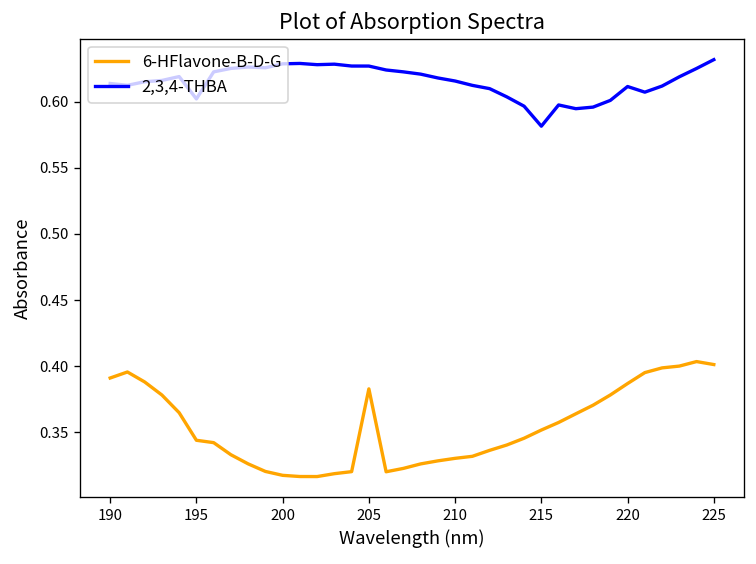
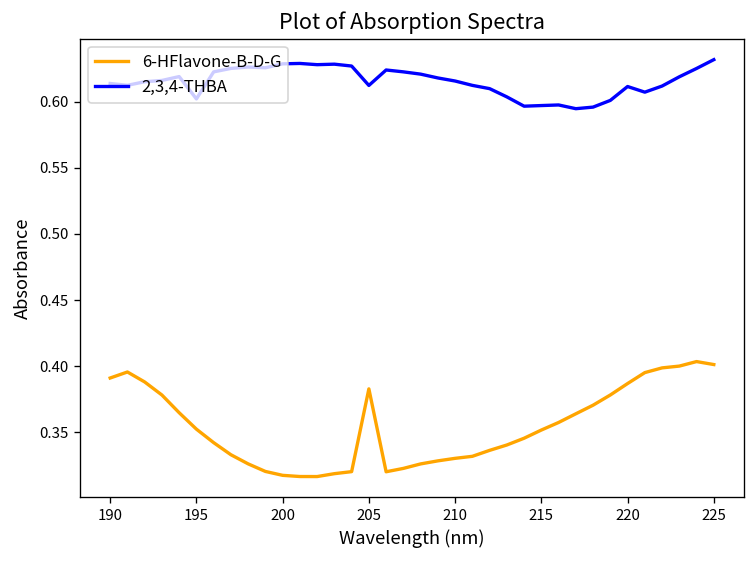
  {
    "6-HFlavone-B-D-G": {
      "190": 0.391,
-     "195": 0.344,
+     "195": 0.352,
      "200": 0.318,
      "205": 0.383,
      "210": 0.330,
      "215": 0.352,
      "220": 0.387,
      "225": 0.401
    },
    "2,3,4-THBA": {
-     "205": 0.627,
+     "205": 0.612,
      "210": 0.616,
-     "215": 0.581,
+     "215": 0.597,
      "220": 0.611,
      "225": 0.632
    }
  }
